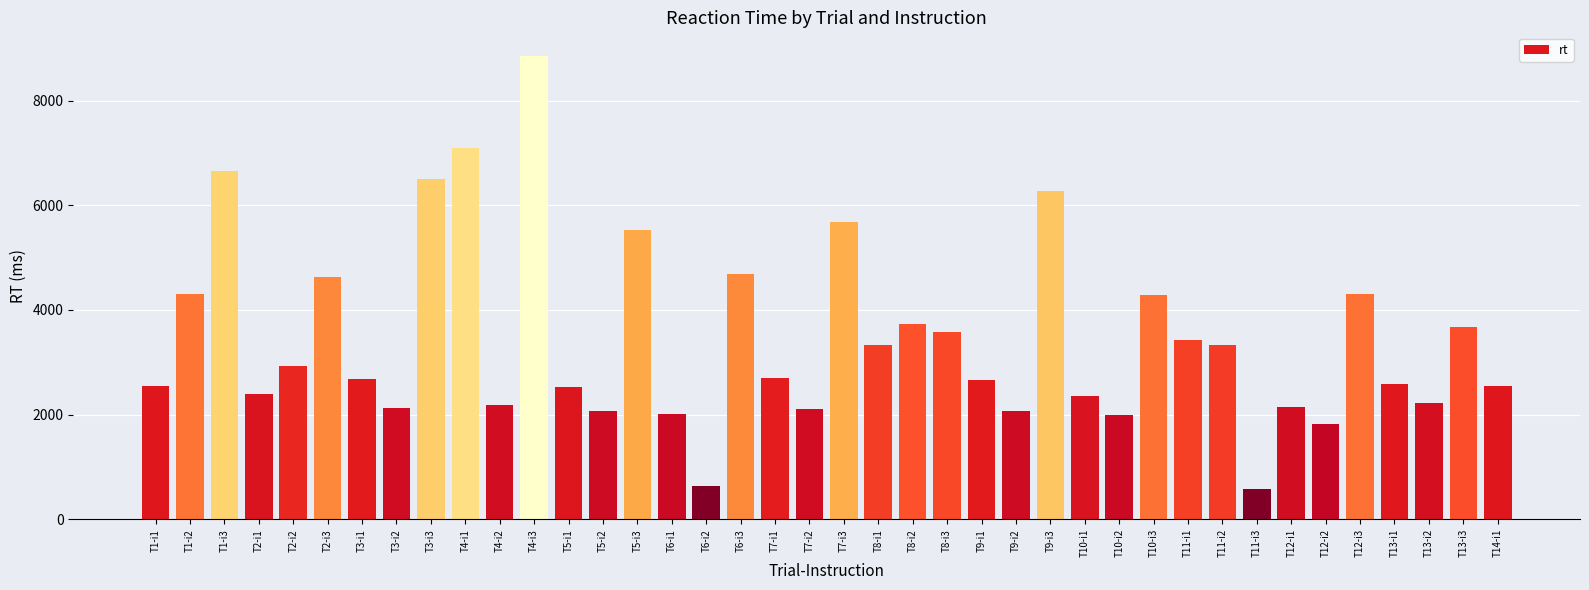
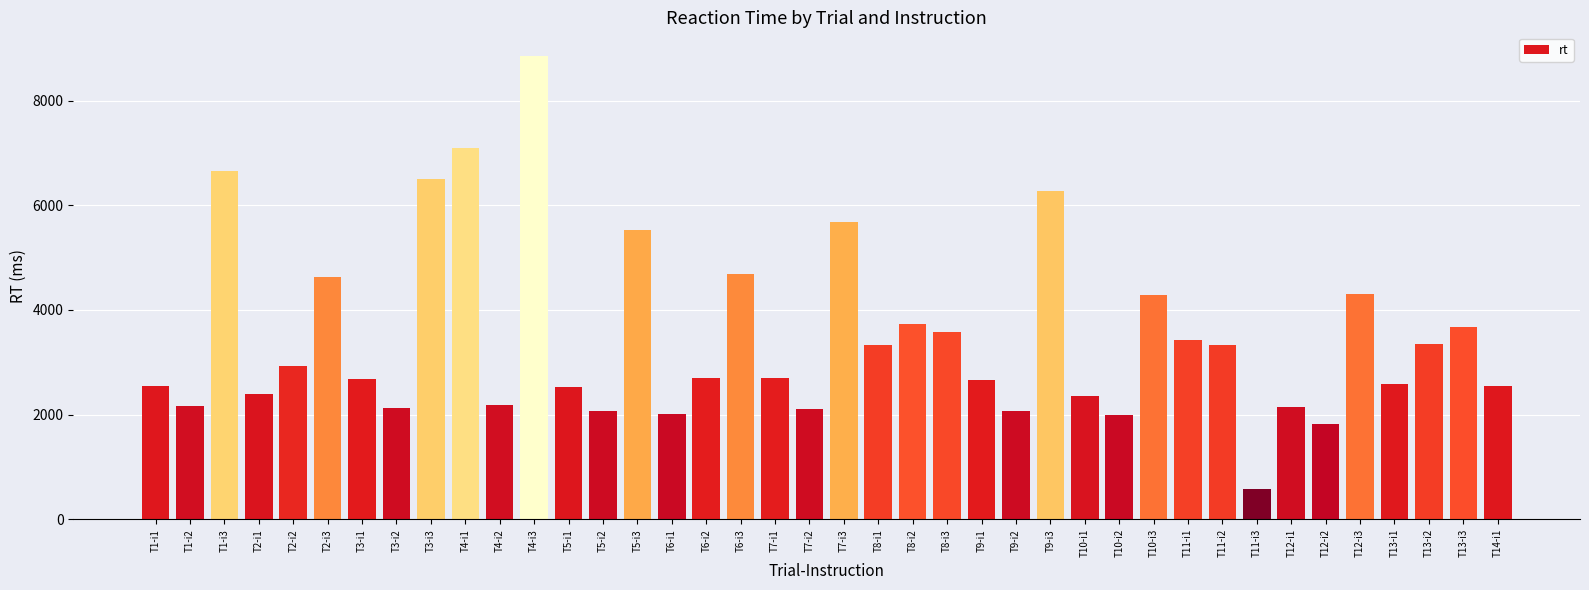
  {
    "T1-i1": 2600,
-   "T1-i2": 4300,
+   "T1-i2": 2200,
    "T1-i3": 6600,
    "T2-i1": 2400,
    "T2-i2": 2900,
    "T2-i3": 4600,
    "T3-i1": 2700,
    "T3-i2": 2100,
    "T3-i3": 6500,
    "T4-i1": 7100,
    "T4-i2": 2200,
    "T4-i3": 8900,
    "T5-i1": 2500,
    "T5-i2": 2100,
    "T5-i3": 5500,
    "T6-i1": 2000,
-   "T6-i2": 600,
+   "T6-i2": 2700,
    "T6-i3": 4700,
    "T7-i1": 2700,
    "T7-i2": 2100,
    "T7-i3": 5700,
    "T8-i1": 3300,
    "T8-i2": 3700,
    "T8-i3": 3600,
    "T9-i1": 2700,
    "T9-i2": 2100,
    "T9-i3": 6300,
    "T10-i1": 2400,
    "T10-i2": 2000,
    "T10-i3": 4300,
    "T11-i1": 3400,
    "T11-i2": 3300,
    "T11-i3": 600,
    "T12-i1": 2200,
    "T12-i2": 1800,
    "T12-i3": 4300,
    "T13-i1": 2600,
-   "T13-i2": 2200,
+   "T13-i2": 3300,
    "T13-i3": 3700,
    "T14-i1": 2500
  }
